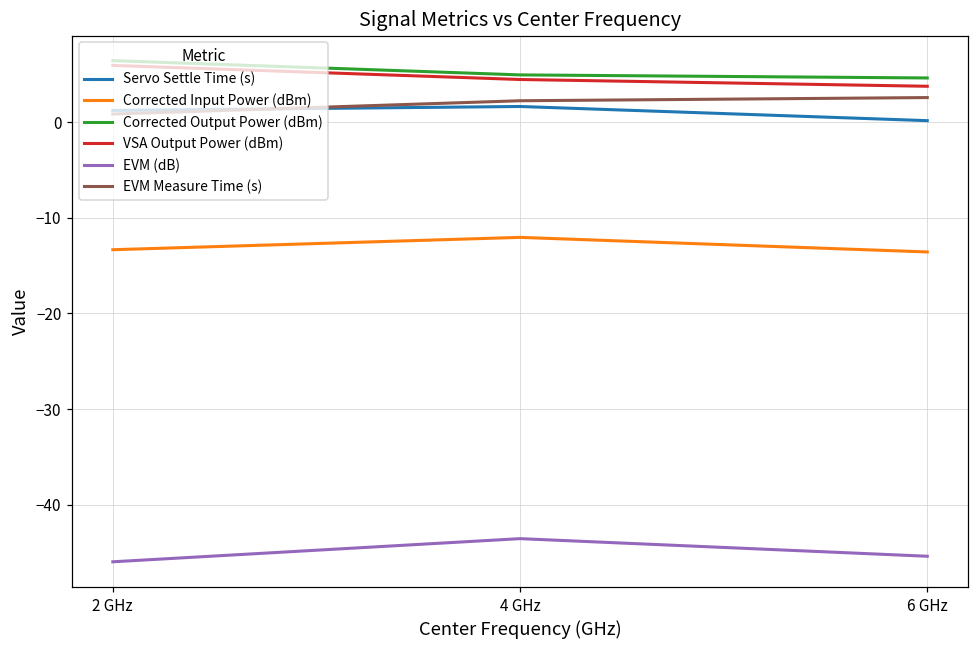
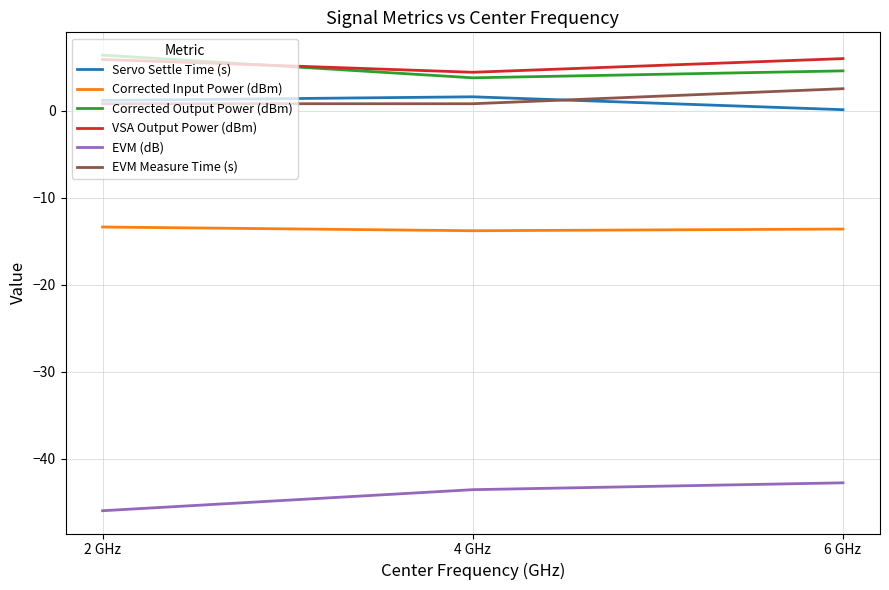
  {
    "Servo Settle Time (s)": {
      "4 GHz": 2,
      "6 GHz": 0
    },
    "Corrected Input Power (dBm)": {
      "2 GHz": -13,
-     "4 GHz": -12,
+     "4 GHz": -14,
      "6 GHz": -14
    },
    "Corrected Output Power (dBm)": {
-     "4 GHz": 5,
+     "4 GHz": 4,
      "6 GHz": 5
    },
    "VSA Output Power (dBm)": {
      "4 GHz": 4,
-     "6 GHz": 4
+     "6 GHz": 6
    },
    "EVM (dB)": {
      "2 GHz": -46,
      "4 GHz": -44,
-     "6 GHz": -45
+     "6 GHz": -43
    },
    "EVM Measure Time (s)": {
-     "4 GHz": 2,
+     "4 GHz": 1,
      "6 GHz": 3
    }
  }
